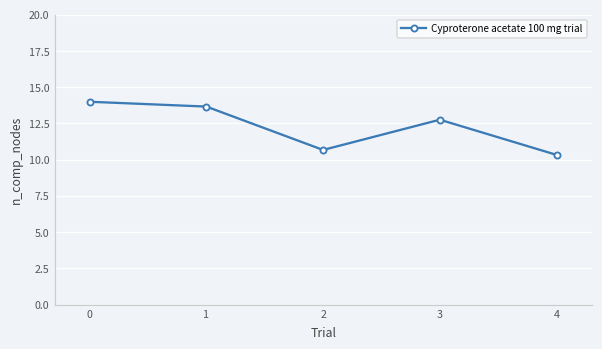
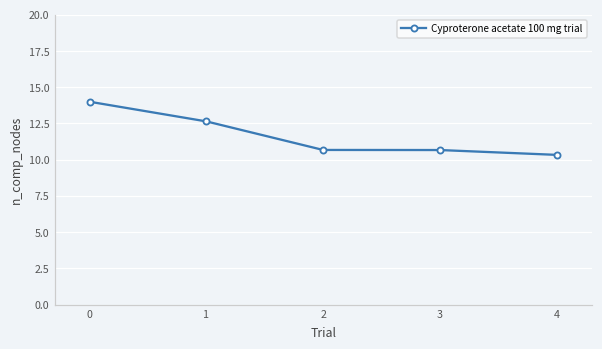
  {
    "0": 14.0,
-   "1": 13.7,
+   "1": 12.6,
    "2": 10.7,
-   "3": 12.8,
+   "3": 10.7,
    "4": 10.3
  }
